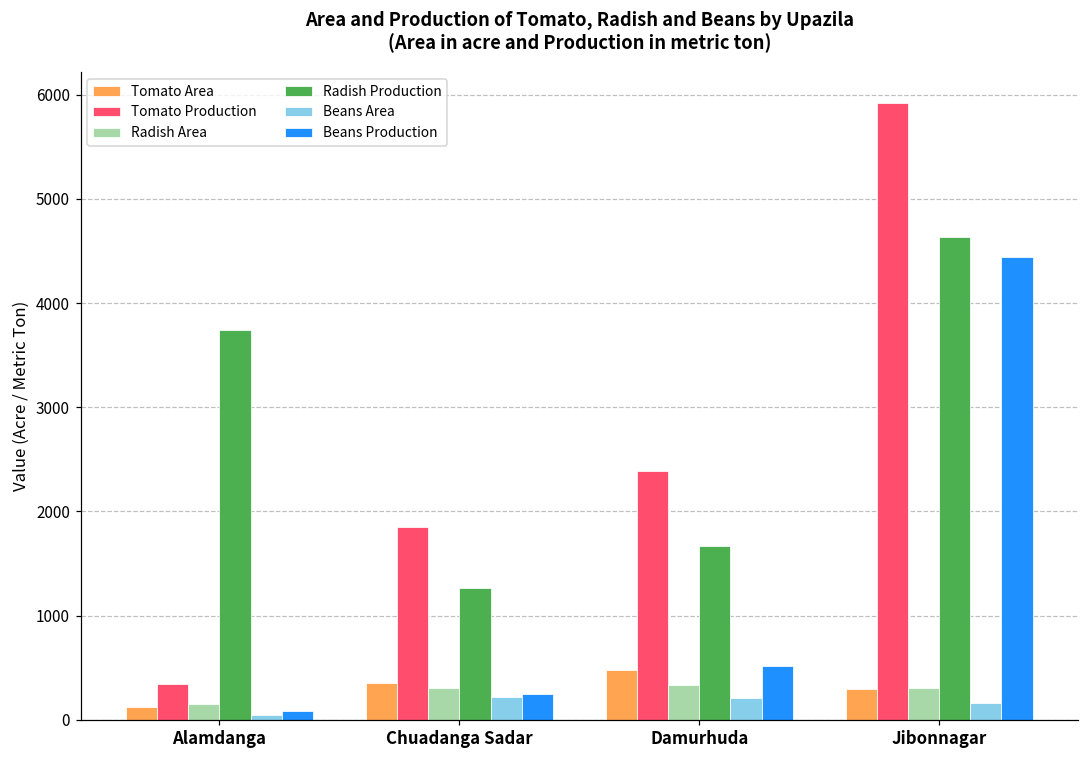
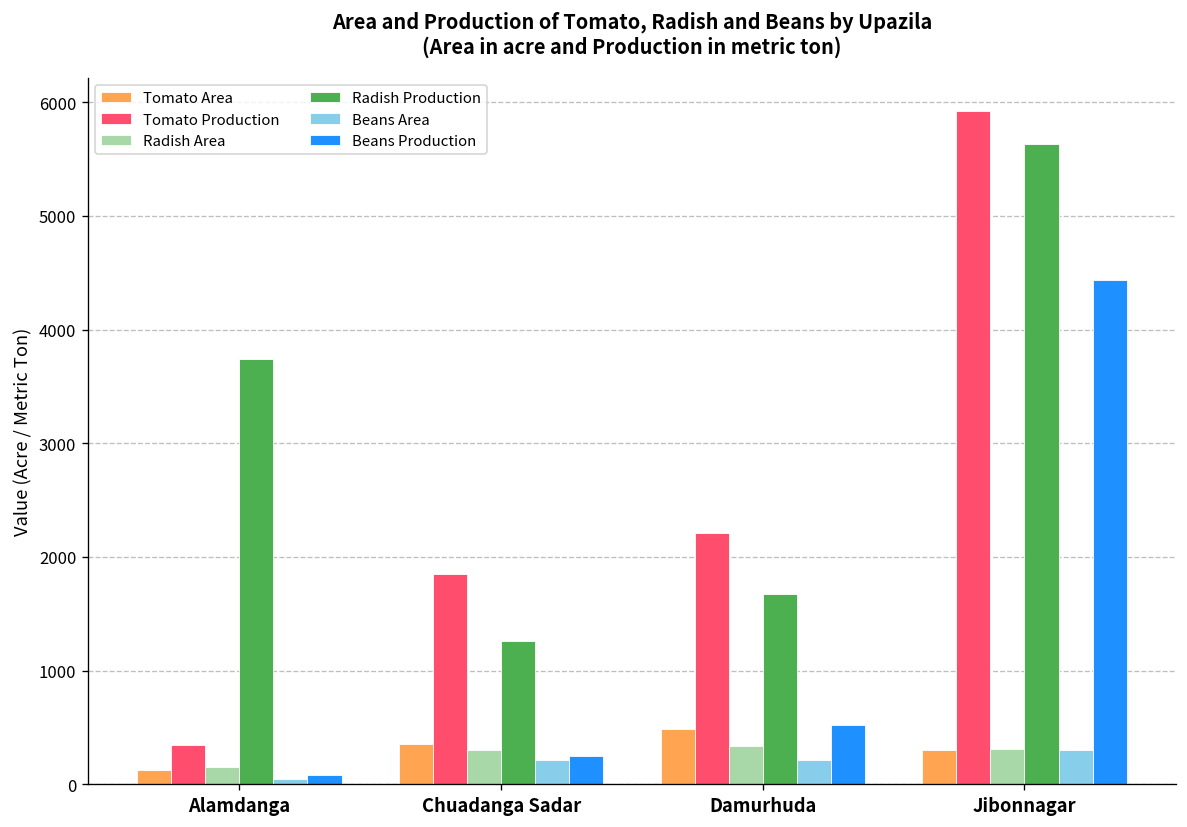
  {
    "Tomato Area": {
      "Alamdanga": 100,
      "Chuadanga Sadar": 400,
      "Damurhuda": 500,
      "Jibonnagar": 300
    },
    "Tomato Production": {
      "Alamdanga": 300,
      "Chuadanga Sadar": 1800,
-     "Damurhuda": 2400,
+     "Damurhuda": 2200,
      "Jibonnagar": 5900
    },
    "Radish Area": {
      "Alamdanga": 200,
      "Chuadanga Sadar": 300,
      "Damurhuda": 300,
      "Jibonnagar": 300
    },
    "Radish Production": {
      "Alamdanga": 3700,
      "Chuadanga Sadar": 1300,
      "Damurhuda": 1700,
-     "Jibonnagar": 4600
+     "Jibonnagar": 5600
    },
    "Beans Area": {
      "Alamdanga": 0,
      "Chuadanga Sadar": 200,
      "Damurhuda": 200,
-     "Jibonnagar": 200
+     "Jibonnagar": 300
    },
    "Beans Production": {
      "Alamdanga": 100,
      "Chuadanga Sadar": 200,
      "Damurhuda": 500,
      "Jibonnagar": 4400
    }
  }
